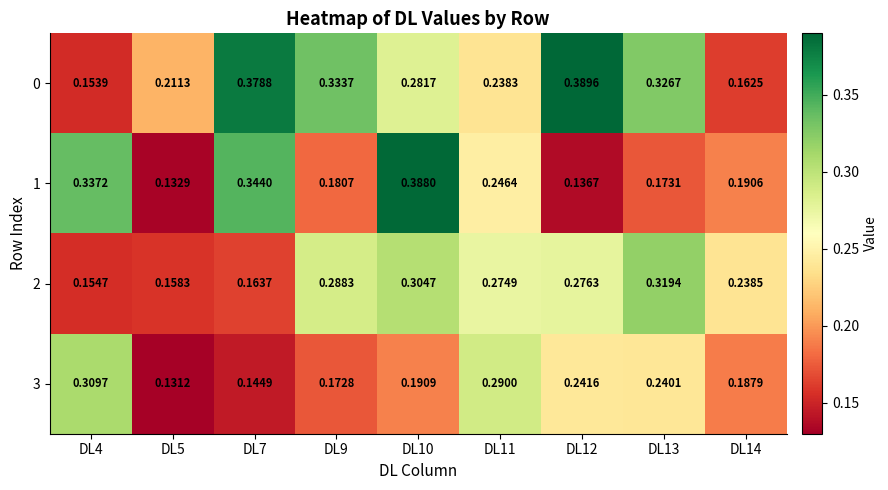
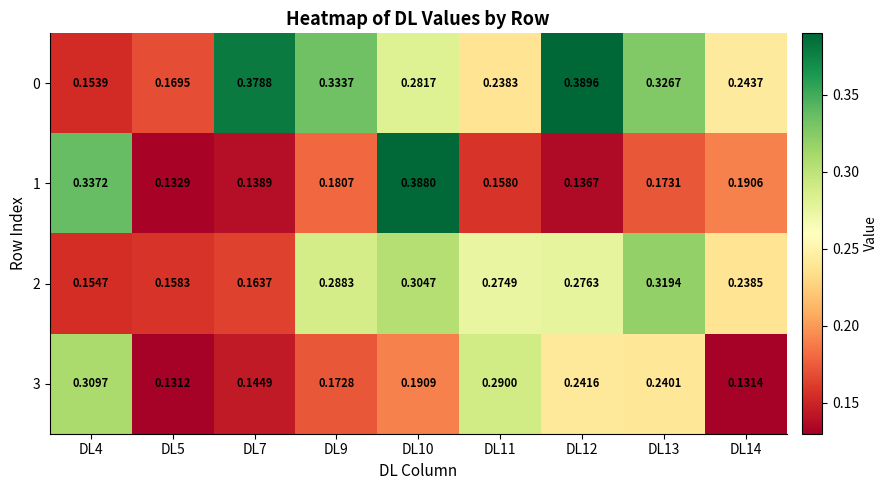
  {
    "0": {
      "DL4": 0.1539,
-     "DL5": 0.2113,
+     "DL5": 0.1695,
      "DL7": 0.3788,
      "DL9": 0.3337,
      "DL10": 0.2817,
      "DL11": 0.2383,
      "DL12": 0.3896,
      "DL13": 0.3267,
-     "DL14": 0.1625
+     "DL14": 0.2437
    },
    "1": {
      "DL4": 0.3372,
      "DL5": 0.1329,
-     "DL7": 0.3440,
+     "DL7": 0.1389,
      "DL9": 0.1807,
      "DL10": 0.3880,
-     "DL11": 0.2464,
+     "DL11": 0.1580,
      "DL12": 0.1367,
      "DL13": 0.1731,
      "DL14": 0.1906
    },
    "2": {
      "DL4": 0.1547,
      "DL5": 0.1583,
      "DL7": 0.1637,
      "DL9": 0.2883,
      "DL10": 0.3047,
      "DL11": 0.2749,
      "DL12": 0.2763,
      "DL13": 0.3194,
      "DL14": 0.2385
    },
    "3": {
      "DL4": 0.3097,
      "DL5": 0.1312,
      "DL7": 0.1449,
      "DL9": 0.1728,
      "DL10": 0.1909,
      "DL11": 0.2900,
      "DL12": 0.2416,
      "DL13": 0.2401,
-     "DL14": 0.1879
+     "DL14": 0.1314
    }
  }
